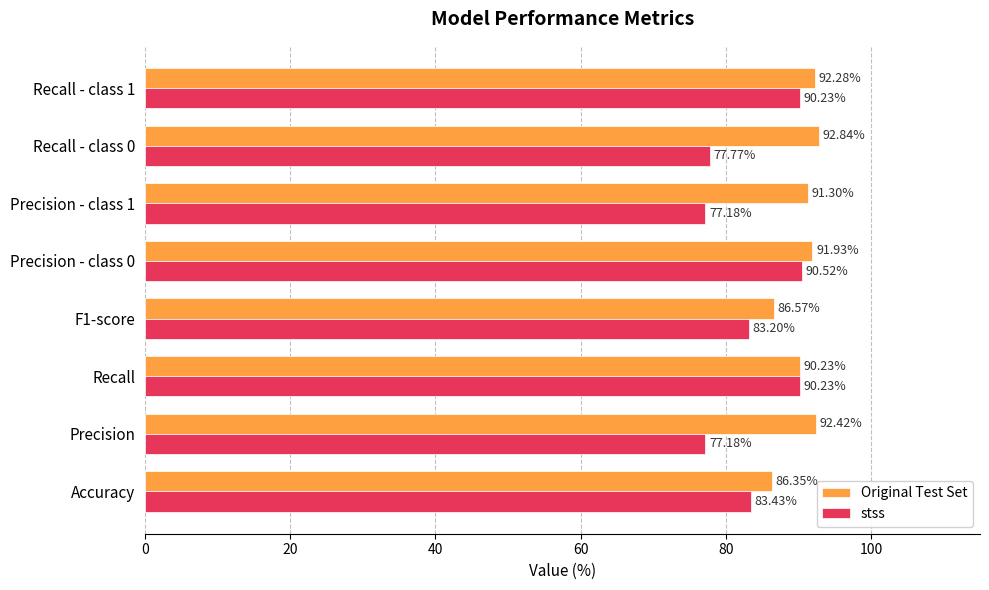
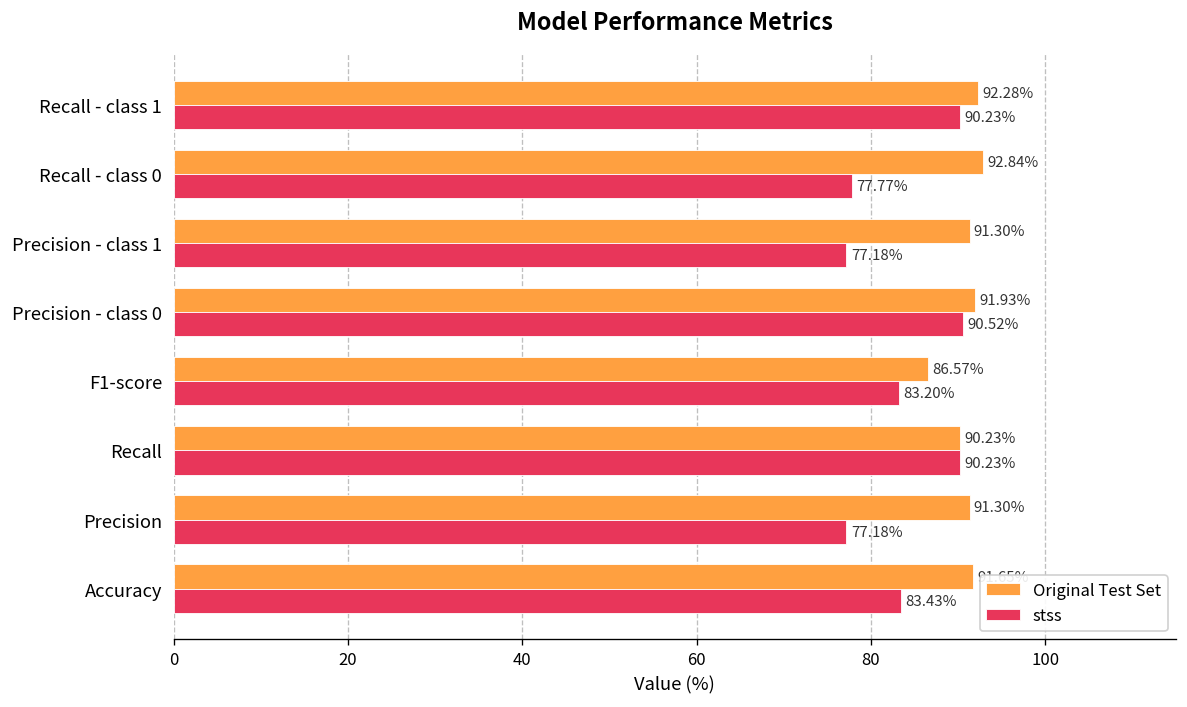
  {
    "Original Test Set": {
      "Recall - class 1": "92.28%",
      "Recall - class 0": "92.84%",
      "Precision - class 1": "91.30%",
      "Precision - class 0": "91.93%",
      "F1-score": "86.57%",
      "Recall": "90.23%",
-     "Precision": "92.42%",
-     "Accuracy": "86"
+     "Precision": "91.30%",
+     "Accuracy": "92"
    },
    "stss": {
      "Recall - class 1": "90.23%",
      "Recall - class 0": "77.77%",
      "Precision - class 1": "77.18%",
      "Precision - class 0": "90.52%",
      "F1-score": "83.20%",
      "Recall": "90.23%",
      "Precision": "77.18%",
      "Accuracy": "83.43%"
    }
  }
